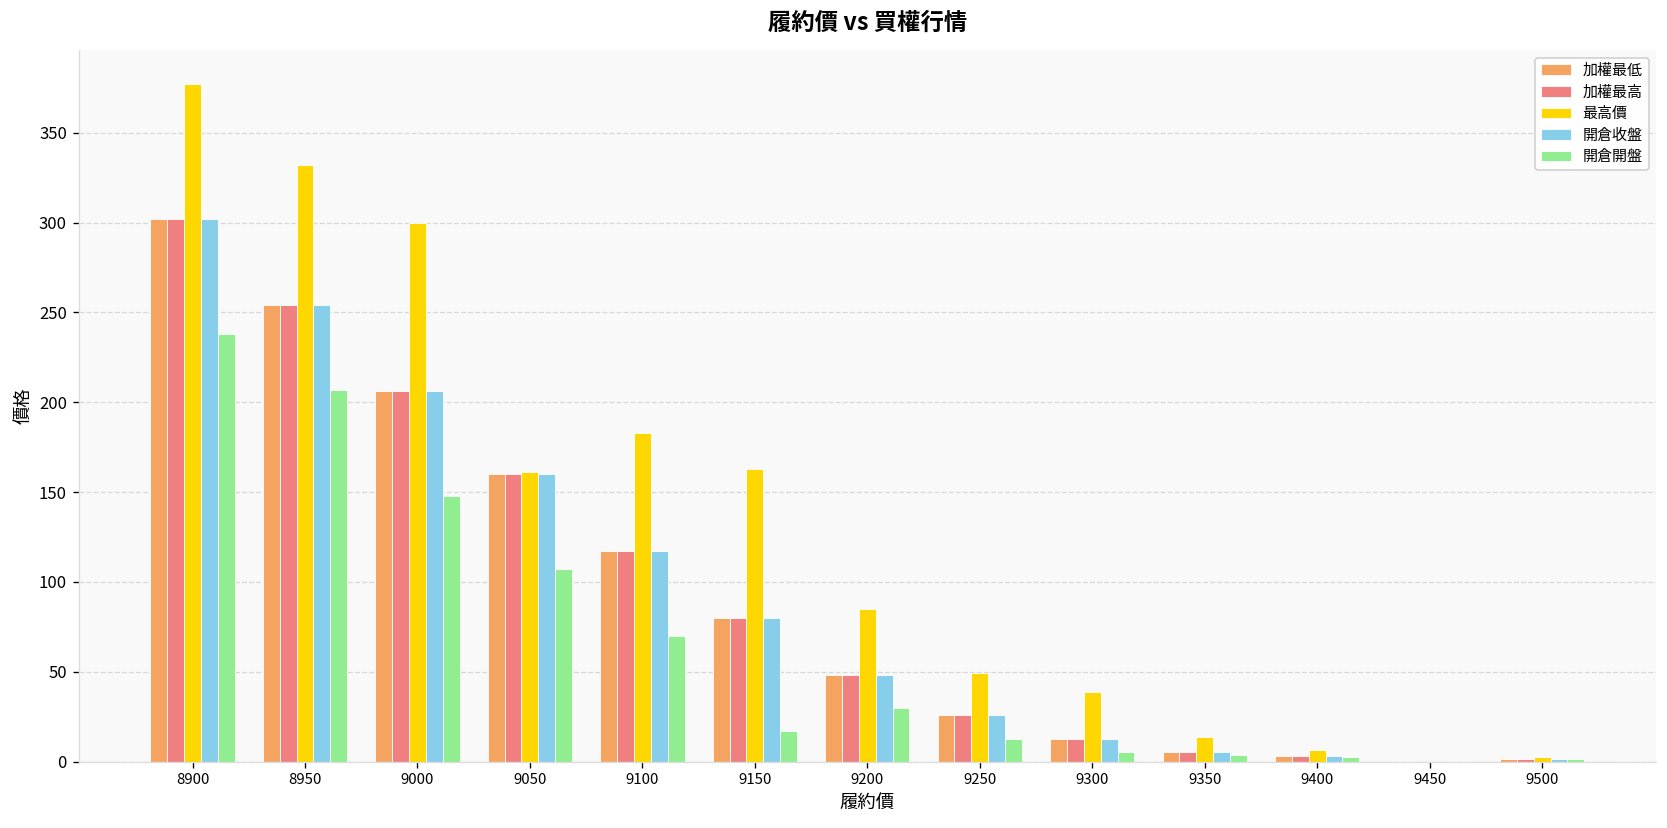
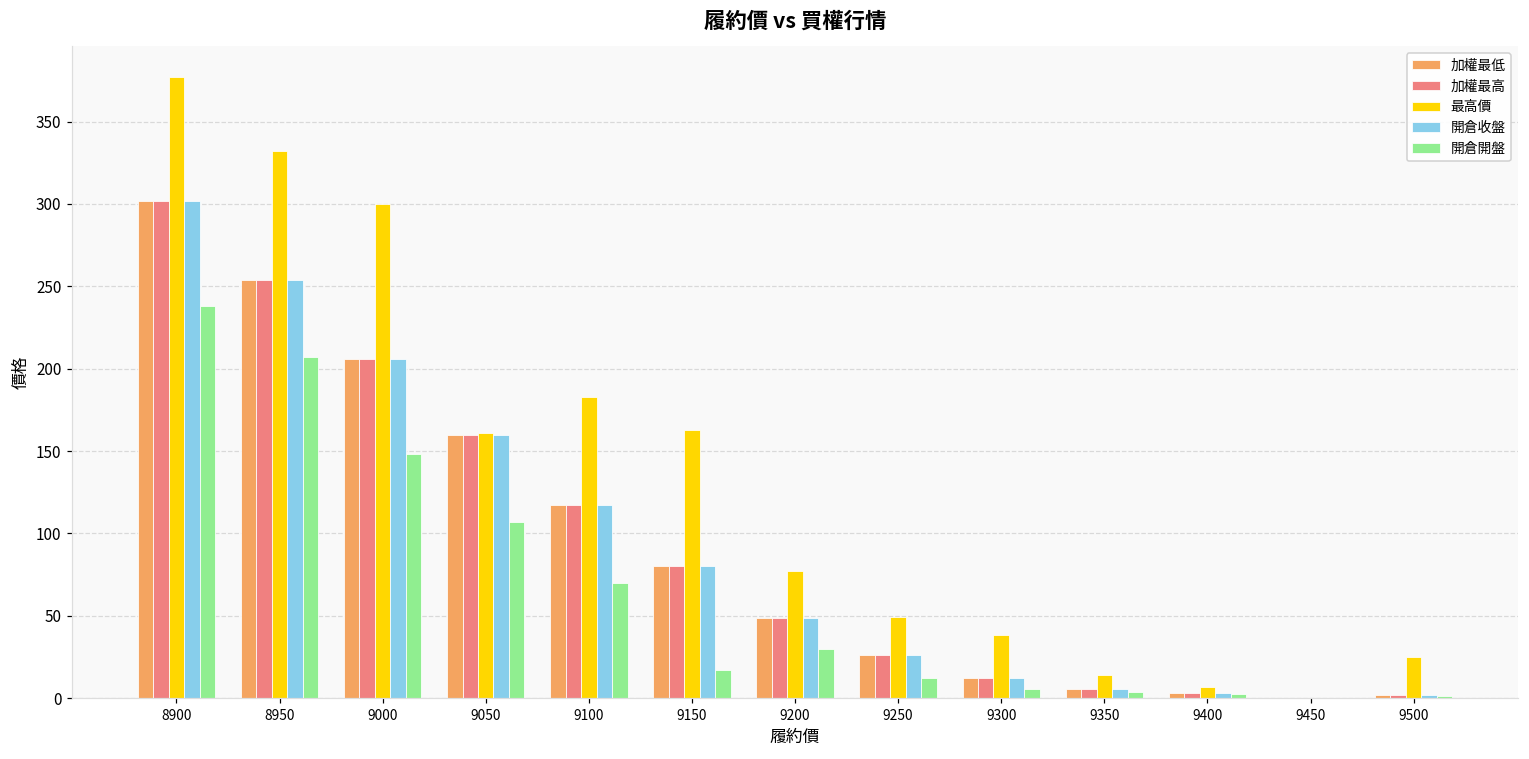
  {
    "最高價": {
      "8900": 377,
      "8950": 332,
      "9000": 300,
      "9050": 161,
      "9100": 183,
      "9150": 163,
-     "9200": 85,
+     "9200": 77,
      "9250": 50,
      "9300": 39,
      "9350": 14,
      "9400": 7,
      "9450": 0,
-     "9500": 3
+     "9500": 25
    },
    "開倉收盤": {
      "8900": 302,
      "8950": 254,
      "9000": 206,
      "9050": 160,
      "9100": 117,
      "9150": 80,
      "9200": 49,
      "9250": 26,
      "9300": 13,
      "9350": 6,
      "9400": 3,
      "9450": 0,
      "9500": 2
    },
    "開倉開盤": {
      "8900": 238,
      "8950": 207,
      "9000": 148,
      "9050": 107,
      "9100": 70,
      "9150": 17,
      "9200": 30,
      "9250": 13,
      "9300": 5,
      "9350": 4,
      "9400": 3,
      "9450": 0
    }
  }
